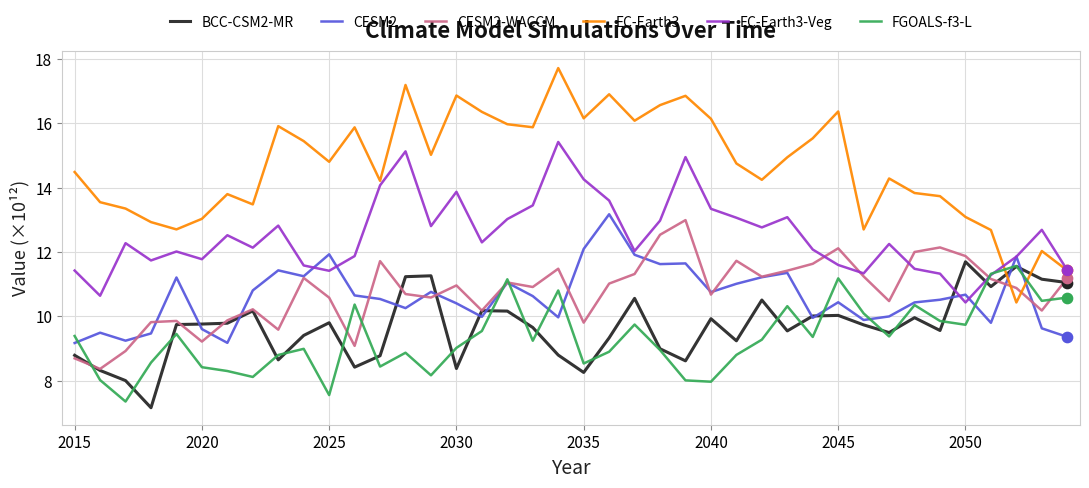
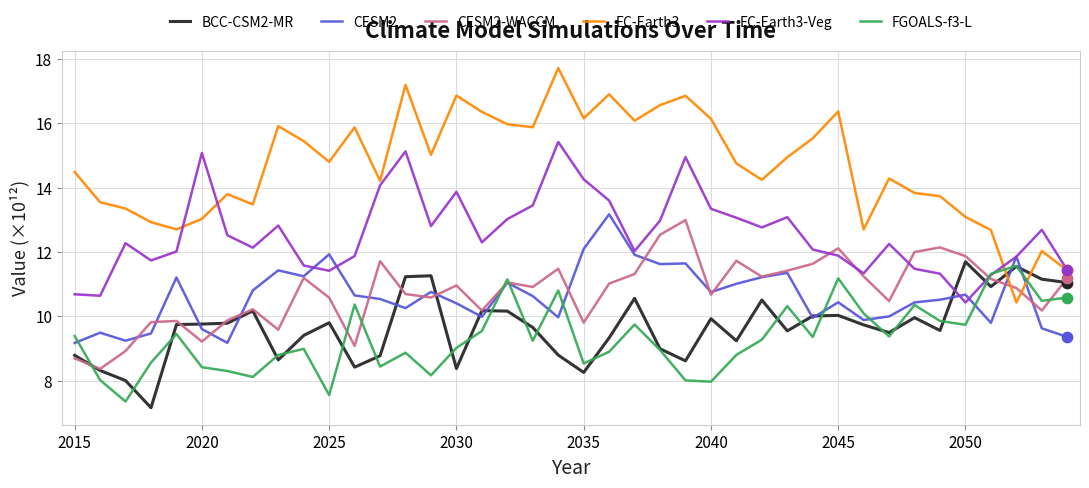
  {
    "EC-Earth3-Veg": {
-     "2015": 11.4,
-     "2020": 11.8,
+     "2015": 10.7,
+     "2020": 15.1,
      "2025": 11.4,
      "2030": 13.9,
      "2035": 14.3,
      "2040": 13.3,
-     "2045": 11.6,
+     "2045": 11.9,
      "2050": 10.4
    }
  }
